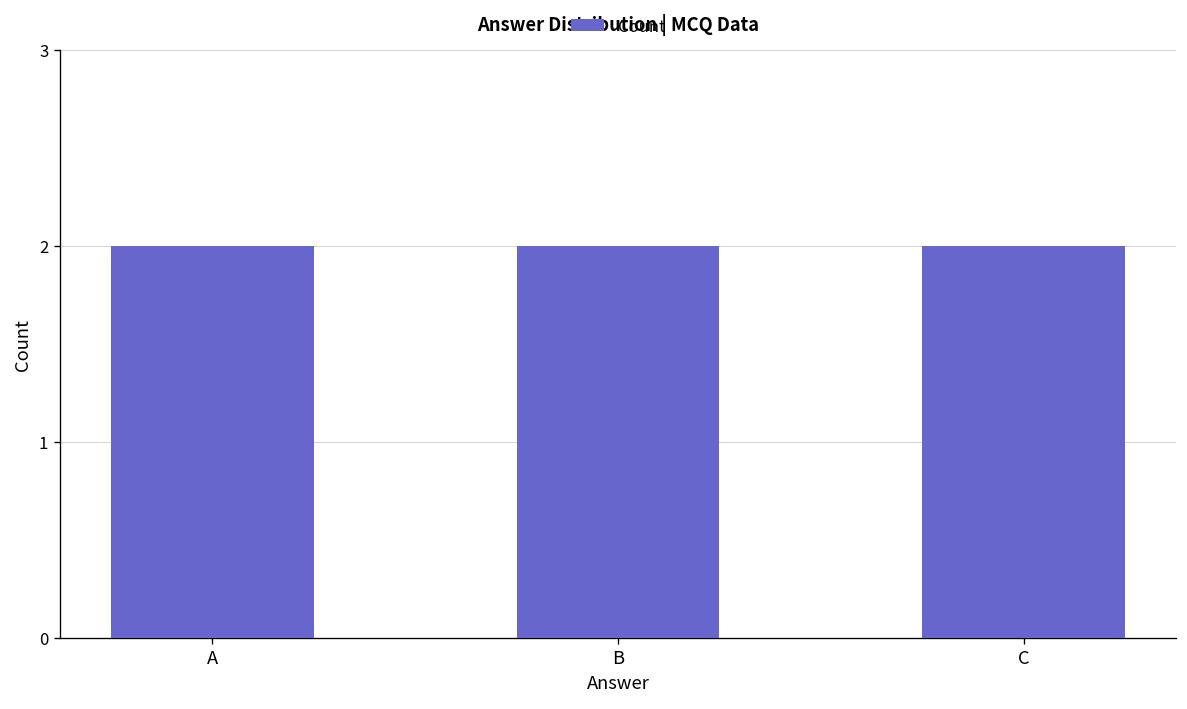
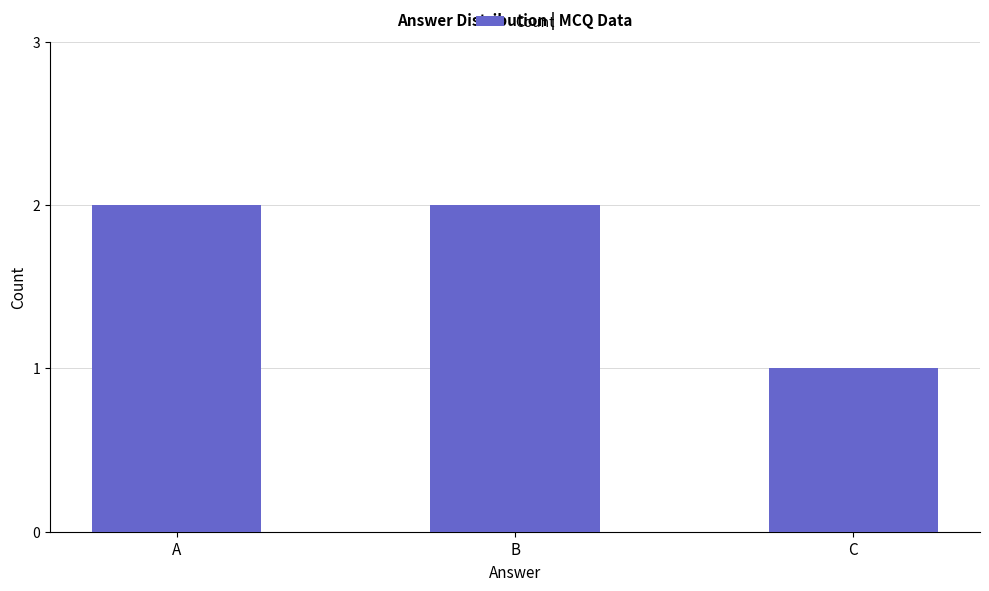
  {
    "A": 2,
    "B": 2,
-   "C": 2
+   "C": 1
  }
